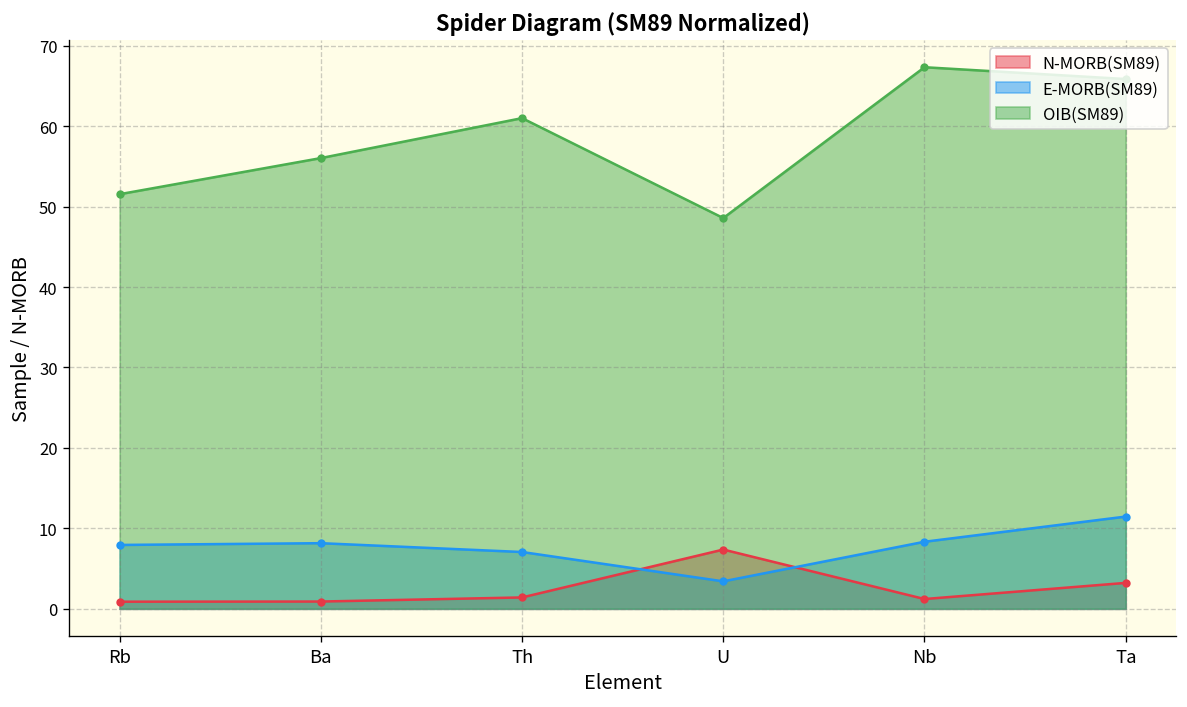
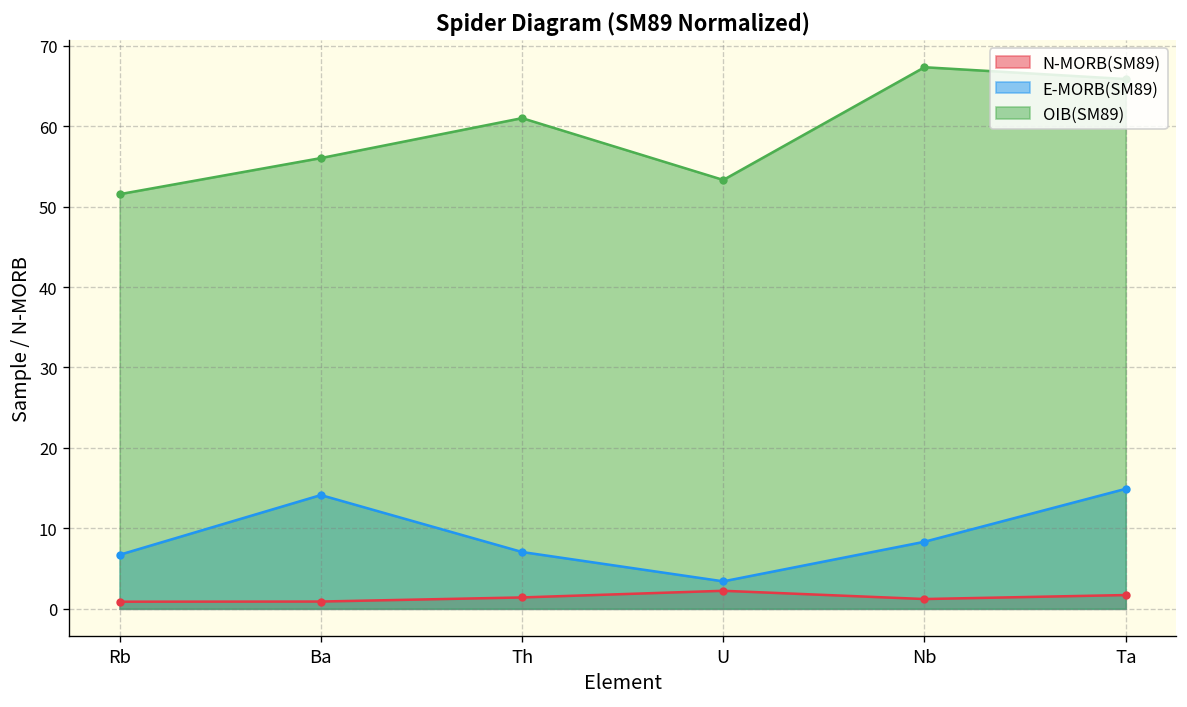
  {
    "N-MORB(SM89)": {
      "Rb": 1,
      "Ba": 1,
      "Th": 1,
-     "U": 7,
+     "U": 2,
      "Nb": 1,
-     "Ta": 3
+     "Ta": 2
    },
    "E-MORB(SM89)": {
-     "Rb": 8,
-     "Ba": 8,
+     "Rb": 7,
+     "Ba": 14,
      "Th": 7,
      "U": 3,
      "Nb": 8,
-     "Ta": 11
+     "Ta": 15
    },
    "OIB(SM89)": {
      "Rb": 52,
      "Ba": 56,
      "Th": 61,
-     "U": 49,
+     "U": 53,
      "Nb": 67
    }
  }
